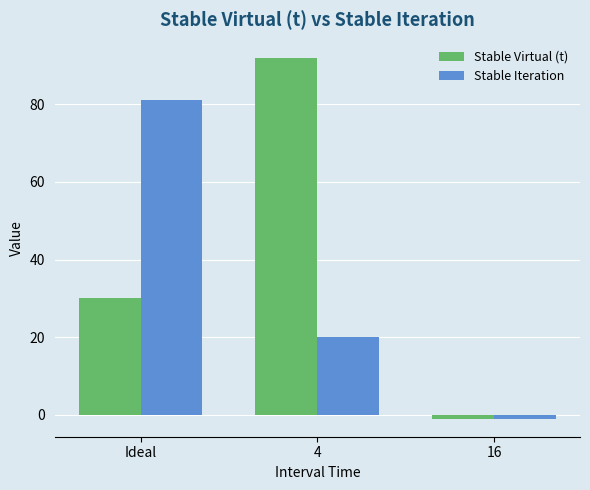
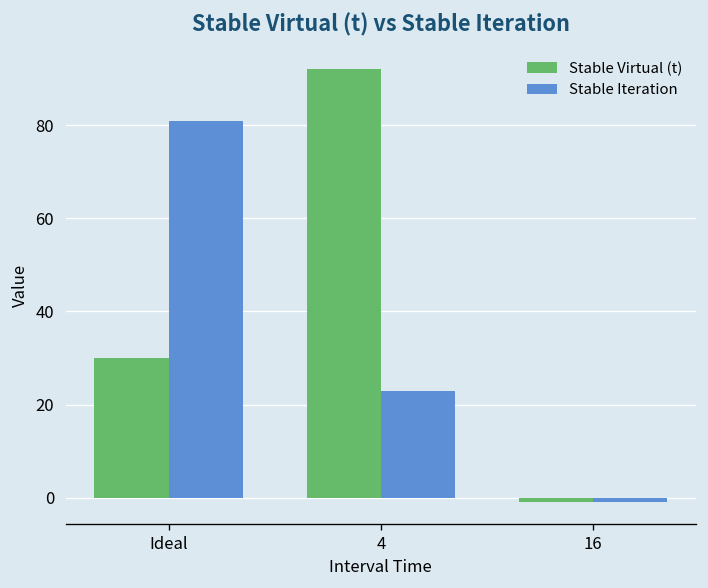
  {
    "Stable Virtual (t)": {
      "Ideal": 30,
      "4": 92,
      "16": -1
    },
    "Stable Iteration": {
      "Ideal": 81,
-     "4": 20,
+     "4": 23,
      "16": -1
    }
  }
